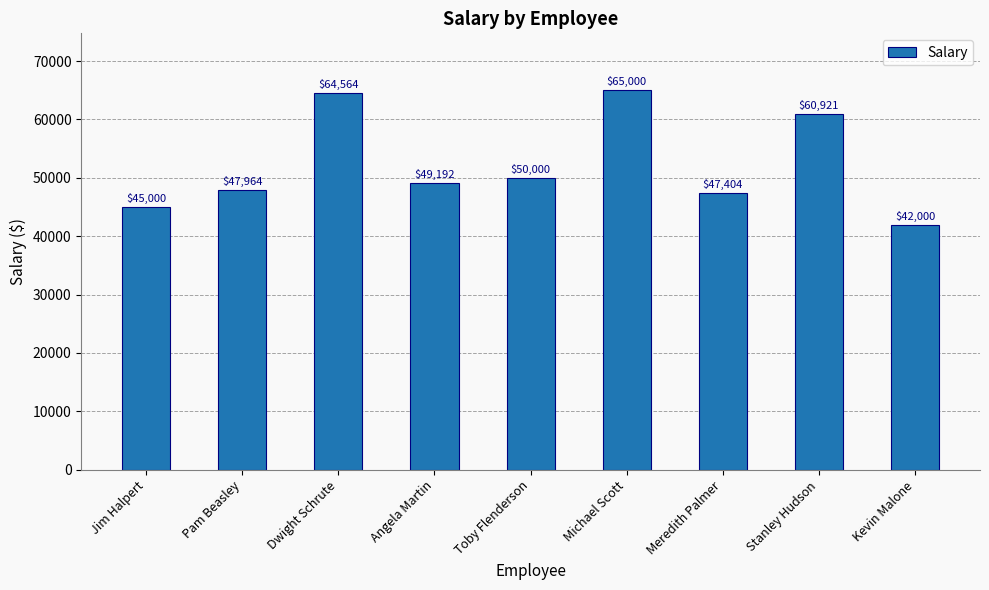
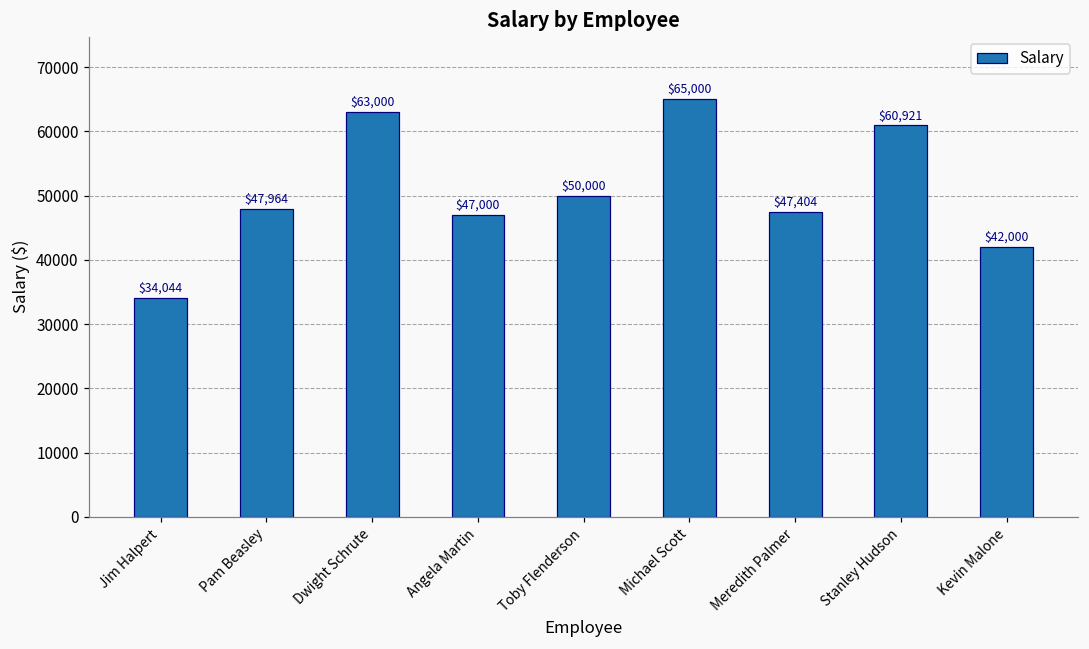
  {
-   "Jim Halpert": "$45,000",
+   "Jim Halpert": "$34,044",
    "Pam Beasley": "$47,964",
-   "Dwight Schrute": "$64,564",
-   "Angela Martin": "$49,192",
+   "Dwight Schrute": "$63,000",
+   "Angela Martin": "$47,000",
    "Toby Flenderson": "$50,000",
    "Michael Scott": "$65,000",
    "Meredith Palmer": "$47,404",
    "Stanley Hudson": "$60,921",
    "Kevin Malone": "$42,000"
  }
